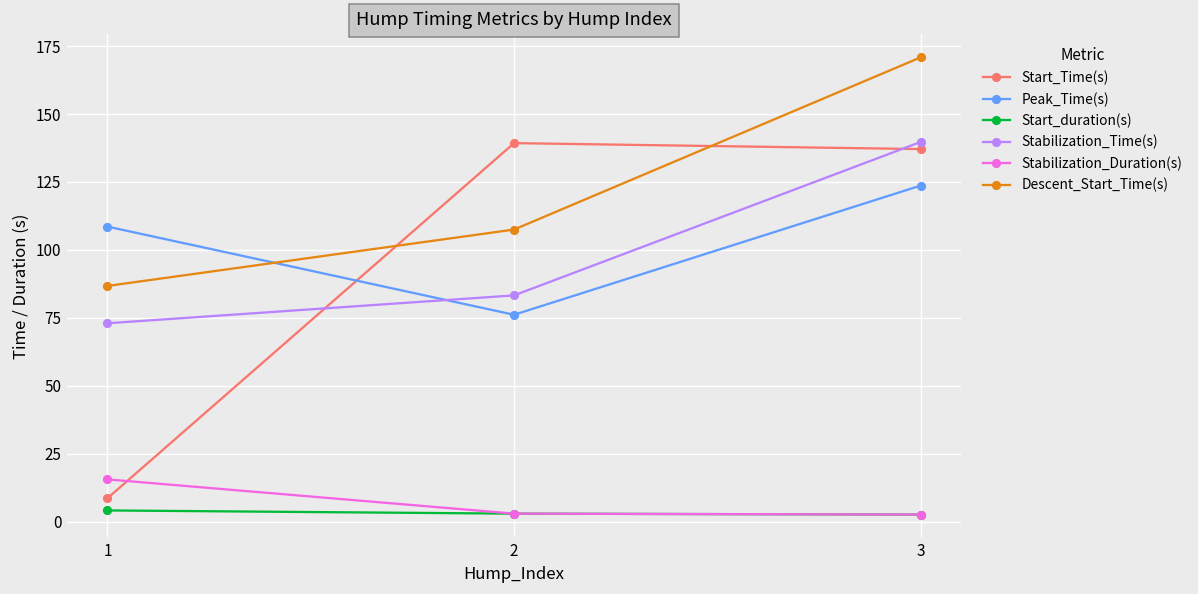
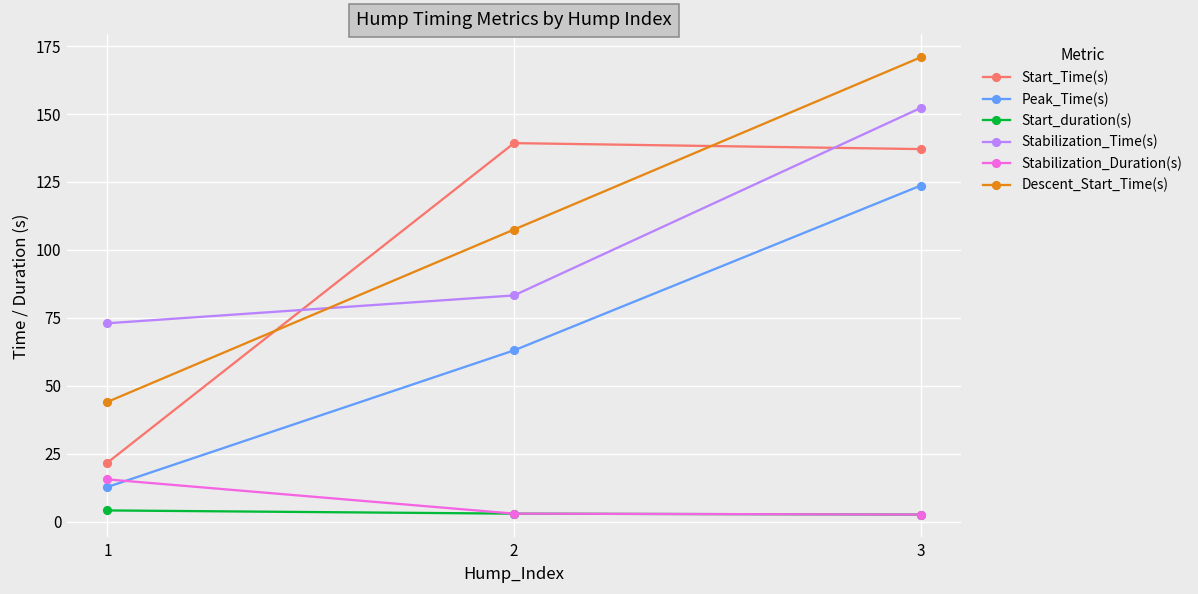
  {
    "Start_Time(s)": {
-     "1": 9,
+     "1": 22,
      "2": 139,
      "3": 137
    },
    "Peak_Time(s)": {
-     "1": 109,
-     "2": 76,
+     "1": 13,
+     "2": 63,
      "3": 124
    },
    "Start_duration(s)": {
      "1": 4
    },
    "Stabilization_Time(s)": {
      "1": 73,
      "2": 83,
-     "3": 140
+     "3": 152
    },
    "Stabilization_Duration(s)": {
      "1": 16
    },
    "Descent_Start_Time(s)": {
-     "1": 87,
+     "1": 44,
      "2": 107,
      "3": 171
    }
  }
